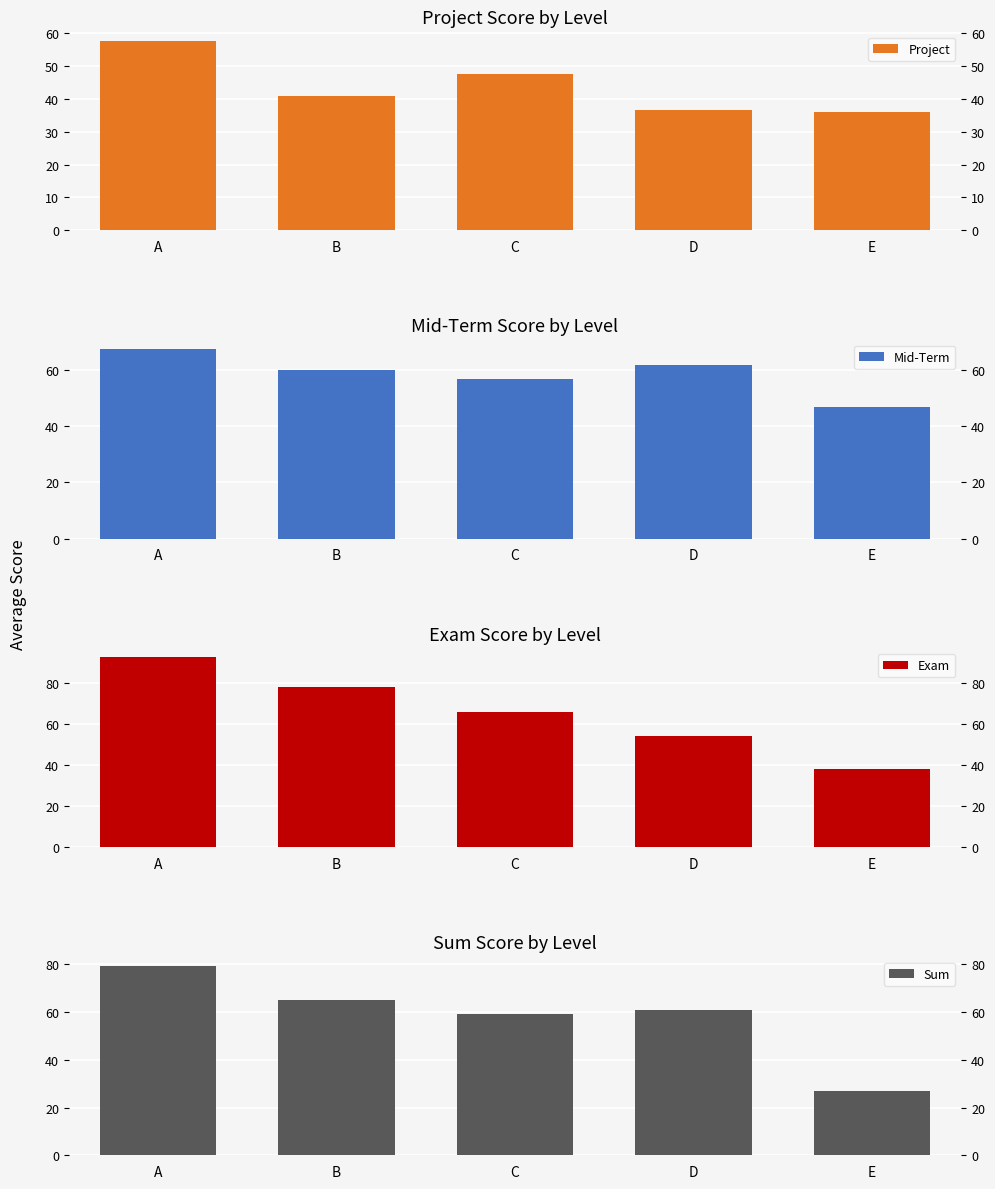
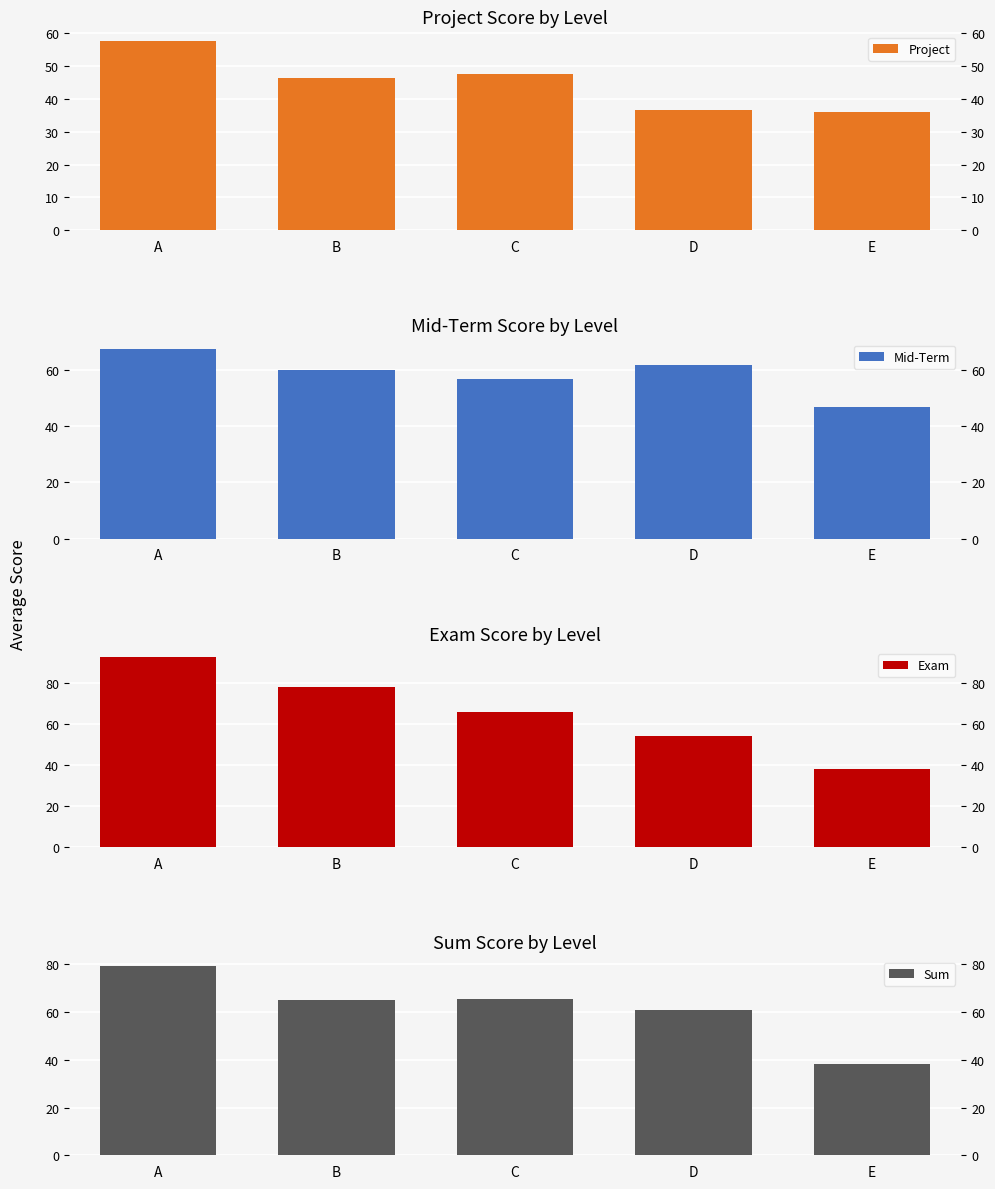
  {
    "Project Score by Level": {
      "A": 58,
-     "B": 41,
+     "B": 46,
      "C": 48,
      "D": 37,
      "E": 36
    },
    "Mid-Term Score by Level": {
      "A": 67,
      "B": 60,
      "C": 57,
      "D": 62,
      "E": 47
    },
    "Exam Score by Level": {
      "A": 92,
      "B": 78,
      "C": 66,
      "D": 54,
      "E": 38
    },
    "Sum Score by Level": {
      "A": 79,
      "B": 65,
-     "C": 59,
+     "C": 65,
      "D": 61,
-     "E": 27
+     "E": 38
    }
  }
